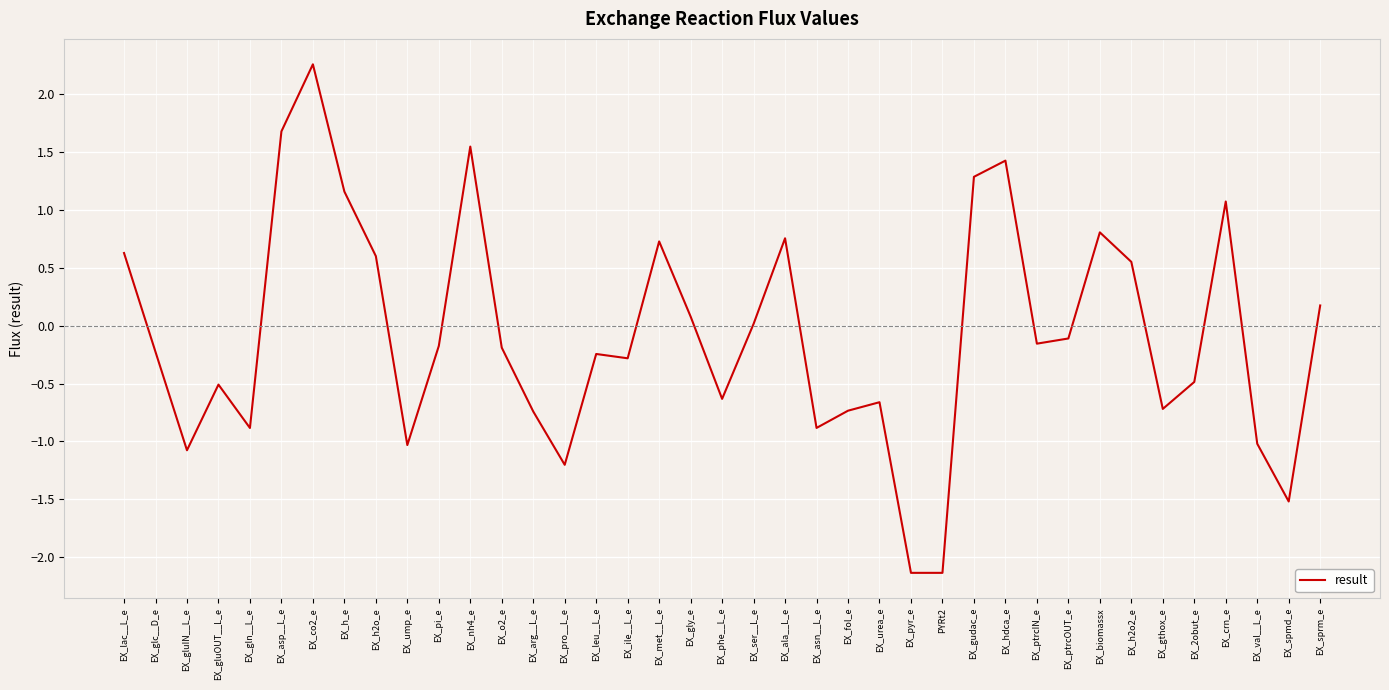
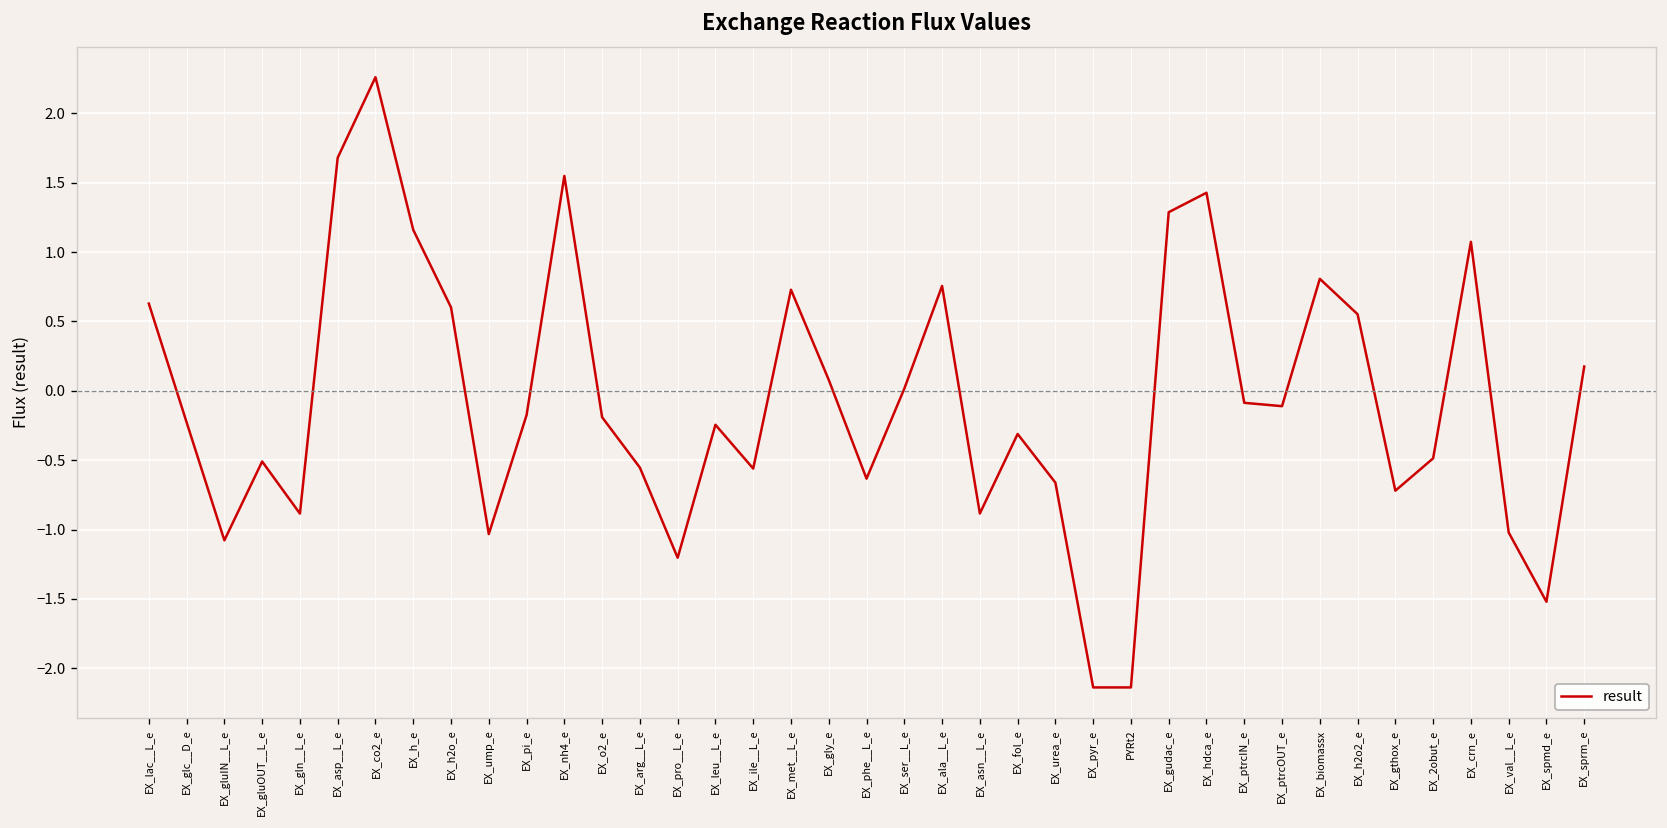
  {
    "EX_lac__L_e": 0.63,
    "EX_glc__D_e": -0.23,
    "EX_gluIN__L_e": -1.08,
    "EX_gluOUT__L_e": -0.51,
    "EX_gln__L_e": -0.88,
    "EX_asp__L_e": 1.68,
    "EX_co2_e": 2.26,
    "EX_h_e": 1.16,
    "EX_h2o_e": 0.60,
    "EX_ump_e": -1.03,
    "EX_pi_e": -0.18,
    "EX_nh4_e": 1.55,
    "EX_o2_e": -0.19,
-   "EX_arg__L_e": -0.74,
+   "EX_arg__L_e": -0.55,
    "EX_pro__L_e": -1.20,
    "EX_leu__L_e": -0.24,
-   "EX_ile__L_e": -0.28,
+   "EX_ile__L_e": -0.56,
    "EX_met__L_e": 0.73,
    "EX_gly_e": 0.08,
    "EX_phe__L_e": -0.63,
    "EX_ser__L_e": 0.02,
    "EX_ala__L_e": 0.76,
    "EX_asn__L_e": -0.88,
-   "EX_fol_e": -0.74,
+   "EX_fol_e": -0.31,
    "EX_urea_e": -0.66,
    "EX_pyr_e": -2.14,
    "PYRt2": -2.14,
    "EX_gudac_e": 1.29,
    "EX_hdca_e": 1.43,
-   "EX_ptrcIN_e": -0.16,
+   "EX_ptrcIN_e": -0.09,
    "EX_ptrcOUT_e": -0.11,
    "EX_biomassx": 0.81,
    "EX_h2o2_e": 0.55,
    "EX_gthox_e": -0.72,
    "EX_2obut_e": -0.49,
    "EX_crn_e": 1.07,
    "EX_val__L_e": -1.02,
    "EX_spmd_e": -1.52,
    "EX_sprm_e": 0.17
  }
